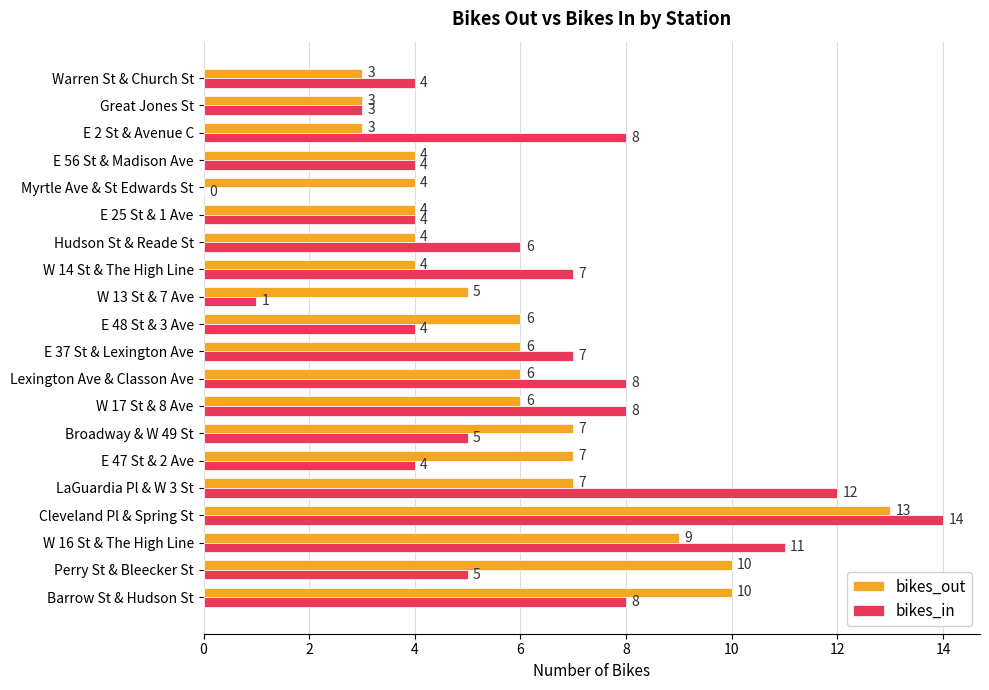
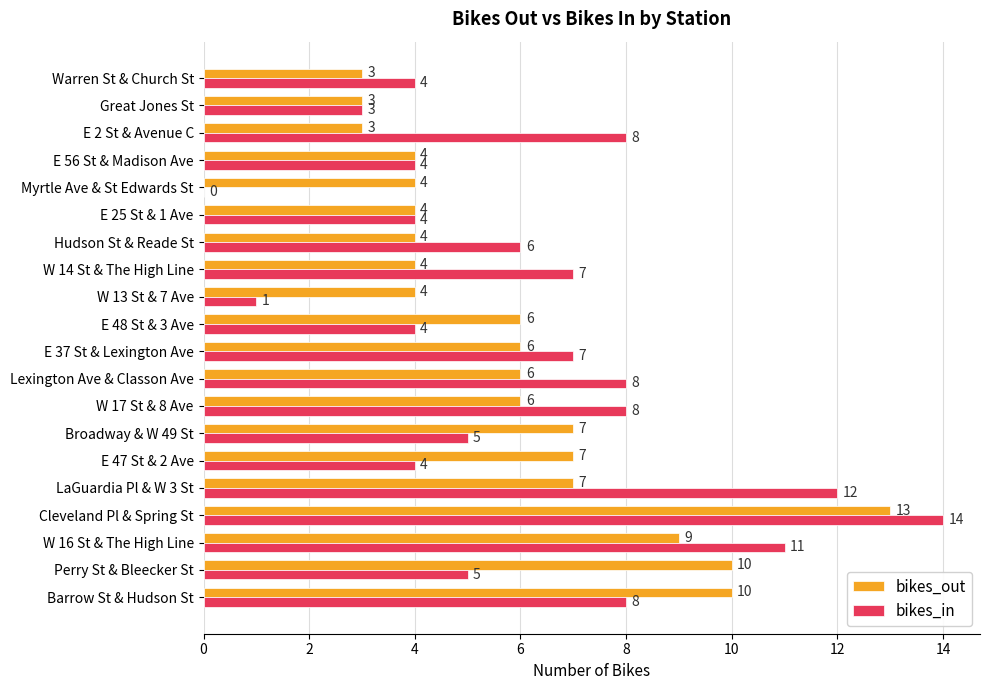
  {
    "bikes_out": {
      "Warren St & Church St": 3,
      "E 2 St & Avenue C": 3,
      "Myrtle Ave & St Edwards St": 4,
      "Hudson St & Reade St": 4,
      "W 14 St & The High Line": 4,
-     "W 13 St & 7 Ave": 5,
+     "W 13 St & 7 Ave": 4,
      "E 48 St & 3 Ave": 6,
      "E 37 St & Lexington Ave": 6,
      "Lexington Ave & Classon Ave": 6,
      "W 17 St & 8 Ave": 6,
      "Broadway & W 49 St": 7,
      "E 47 St & 2 Ave": 7,
      "LaGuardia Pl & W 3 St": 7,
      "Cleveland Pl & Spring St": 13,
      "W 16 St & The High Line": 9,
      "Perry St & Bleecker St": 10,
      "Barrow St & Hudson St": 10
    },
    "bikes_in": {
      "Warren St & Church St": 4,
      "E 2 St & Avenue C": 8,
      "Myrtle Ave & St Edwards St": 0,
      "Hudson St & Reade St": 6,
      "W 14 St & The High Line": 7,
      "W 13 St & 7 Ave": 1,
      "E 48 St & 3 Ave": 4,
      "E 37 St & Lexington Ave": 7,
      "Lexington Ave & Classon Ave": 8,
      "W 17 St & 8 Ave": 8,
      "Broadway & W 49 St": 5,
      "E 47 St & 2 Ave": 4,
      "LaGuardia Pl & W 3 St": 12,
      "Cleveland Pl & Spring St": 14,
      "W 16 St & The High Line": 11,
      "Perry St & Bleecker St": 5,
      "Barrow St & Hudson St": 8
    }
  }
